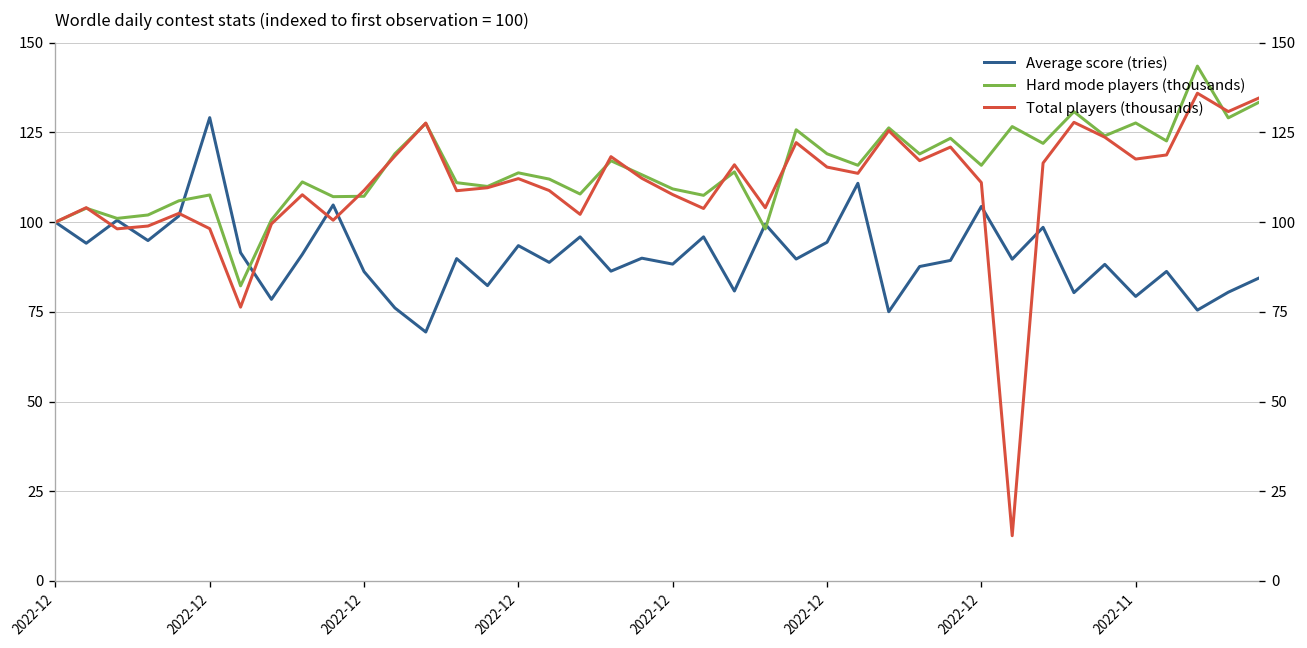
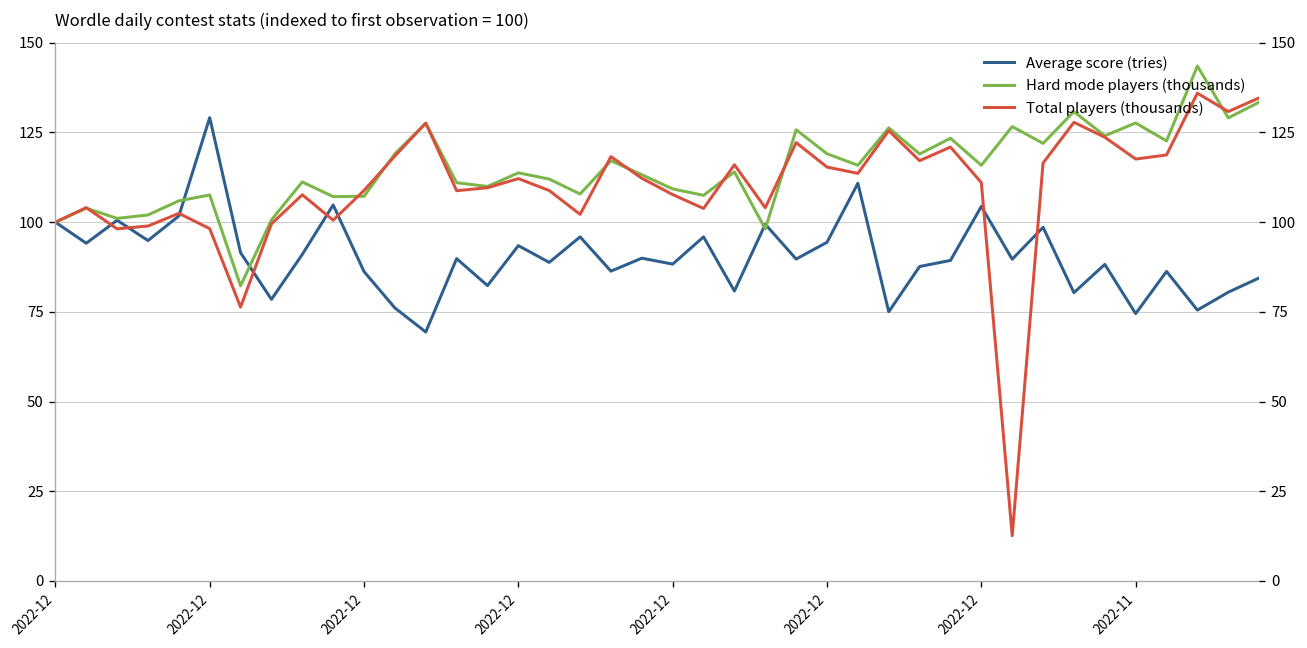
  {
    "Average score (tries)": {
-     "2022-11": 79
+     "2022-11": 75
    },
    "Hard mode players (thousands)": {
      "2022-11": 128
    },
    "Total players (thousands)": {
      "2022-11": 118
    }
  }
